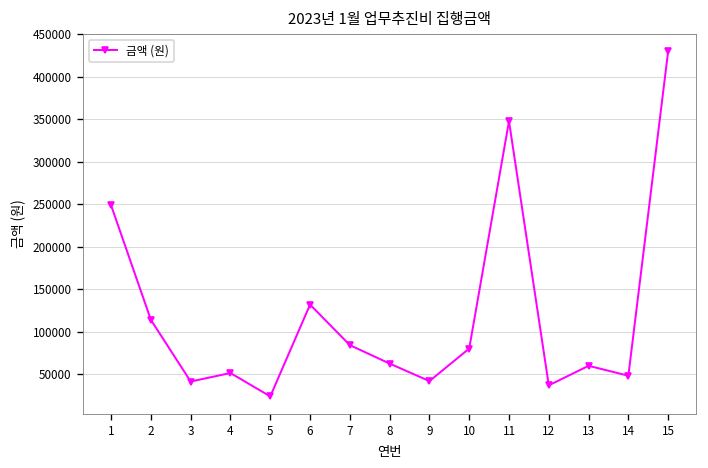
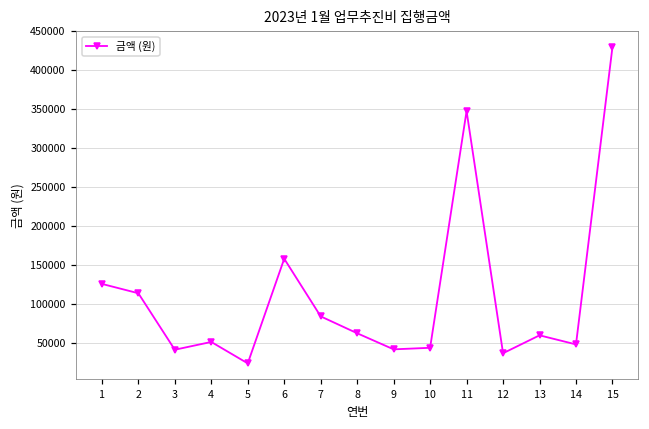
  {
-   "1": 250000,
+   "1": 130000,
    "2": 110000,
    "3": 40000,
    "4": 50000,
    "5": 20000,
-   "6": 130000,
+   "6": 160000,
    "7": 80000,
    "8": 60000,
    "9": 40000,
-   "10": 80000,
+   "10": 40000,
    "11": 350000,
    "12": 40000,
    "13": 60000,
    "14": 50000,
    "15": 430000
  }
